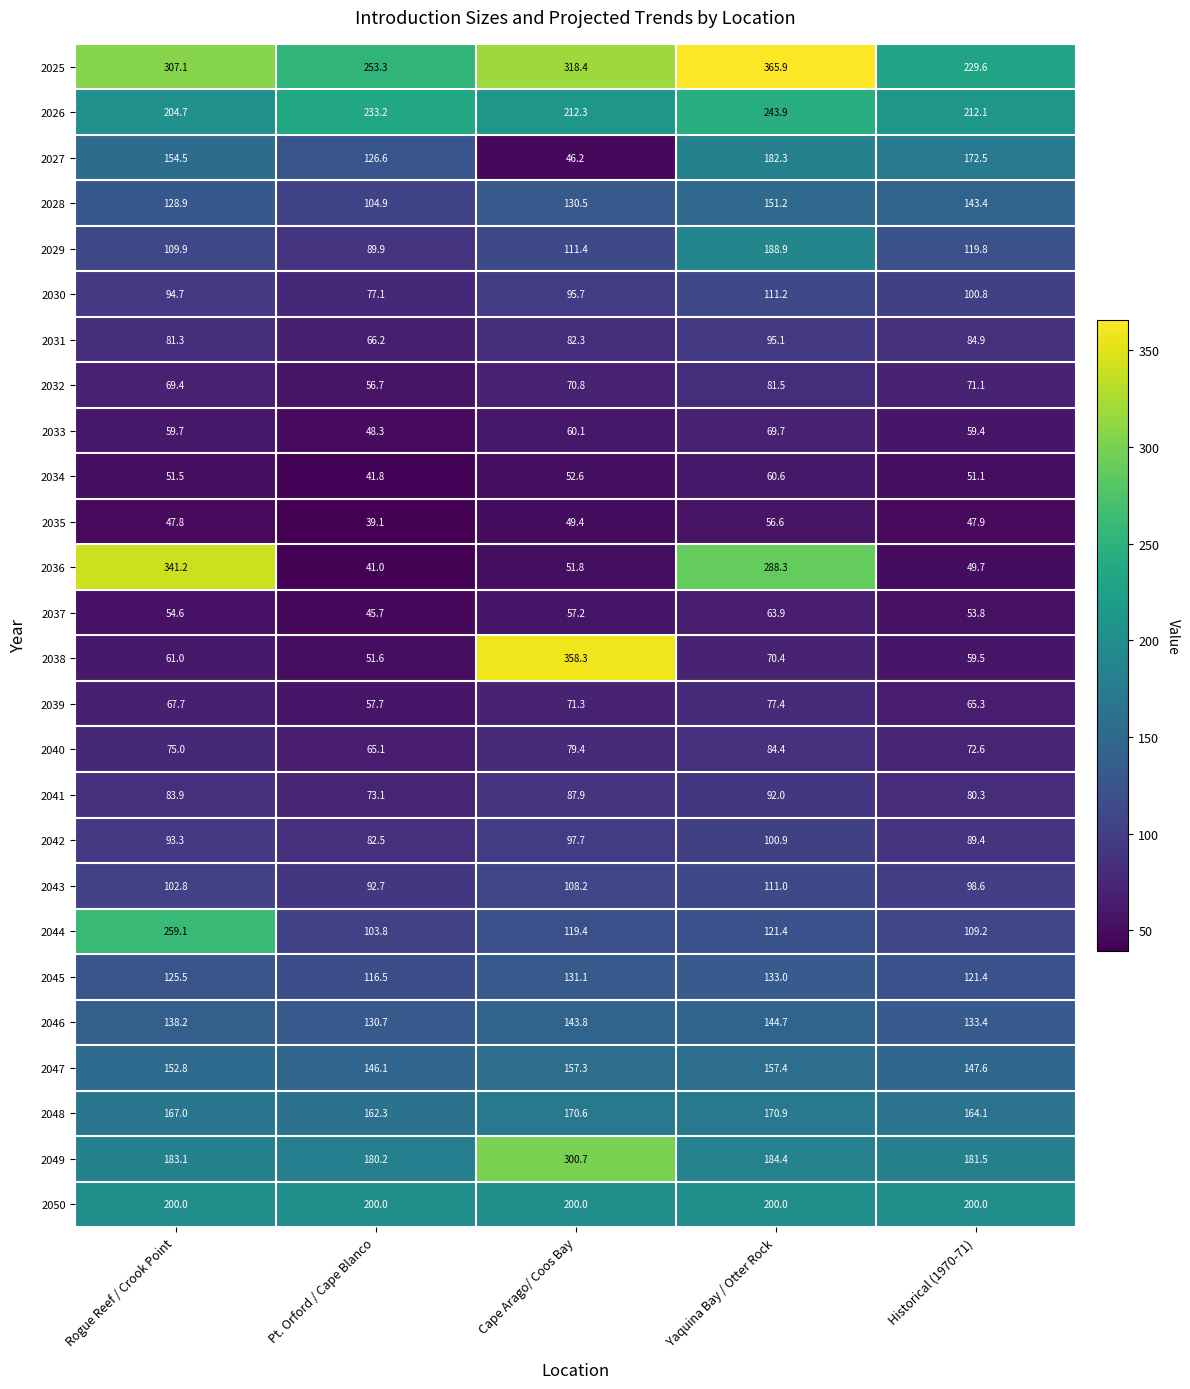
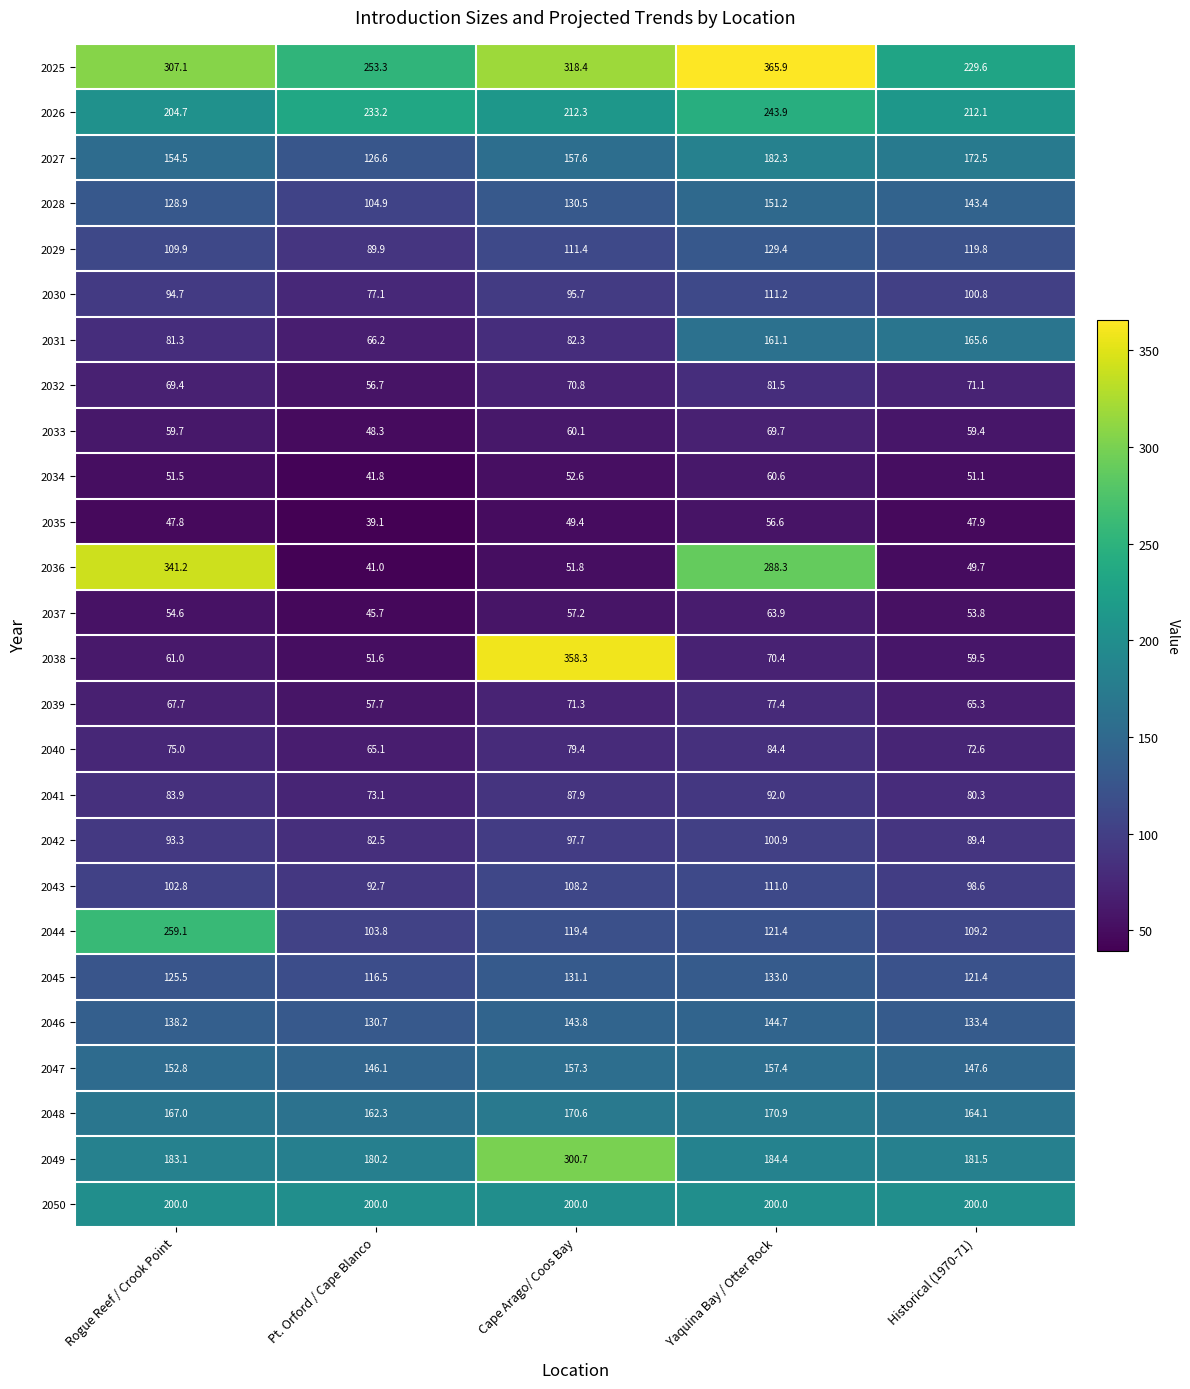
  {
    "2025": {
      "Rogue Reef / Crook Point": 307.1,
      "Pt. Orford / Cape Blanco": 253.3,
      "Cape Arago/ Coos Bay": 318.4,
      "Yaquina Bay / Otter Rock": 365.9,
      "Historical (1970-71)": 229.6
    },
    "2026": {
      "Rogue Reef / Crook Point": 204.7,
      "Pt. Orford / Cape Blanco": 233.2,
      "Cape Arago/ Coos Bay": 212.3,
      "Yaquina Bay / Otter Rock": 243.9,
      "Historical (1970-71)": 212.1
    },
    "2027": {
      "Rogue Reef / Crook Point": 154.5,
      "Pt. Orford / Cape Blanco": 126.6,
-     "Cape Arago/ Coos Bay": 46.2,
+     "Cape Arago/ Coos Bay": 157.6,
      "Yaquina Bay / Otter Rock": 182.3,
      "Historical (1970-71)": 172.5
    },
    "2028": {
      "Rogue Reef / Crook Point": 128.9,
      "Pt. Orford / Cape Blanco": 104.9,
      "Cape Arago/ Coos Bay": 130.5,
      "Yaquina Bay / Otter Rock": 151.2,
      "Historical (1970-71)": 143.4
    },
    "2029": {
      "Rogue Reef / Crook Point": 109.9,
      "Pt. Orford / Cape Blanco": 89.9,
      "Cape Arago/ Coos Bay": 111.4,
-     "Yaquina Bay / Otter Rock": 188.9,
+     "Yaquina Bay / Otter Rock": 129.4,
      "Historical (1970-71)": 119.8
    },
    "2030": {
      "Rogue Reef / Crook Point": 94.7,
      "Pt. Orford / Cape Blanco": 77.1,
      "Cape Arago/ Coos Bay": 95.7,
      "Yaquina Bay / Otter Rock": 111.2,
      "Historical (1970-71)": 100.8
    },
    "2031": {
      "Rogue Reef / Crook Point": 81.3,
      "Pt. Orford / Cape Blanco": 66.2,
      "Cape Arago/ Coos Bay": 82.3,
-     "Yaquina Bay / Otter Rock": 95.1,
-     "Historical (1970-71)": 84.9
+     "Yaquina Bay / Otter Rock": 161.1,
+     "Historical (1970-71)": 165.6
    },
    "2032": {
      "Rogue Reef / Crook Point": 69.4,
      "Pt. Orford / Cape Blanco": 56.7,
      "Cape Arago/ Coos Bay": 70.8,
      "Yaquina Bay / Otter Rock": 81.5,
      "Historical (1970-71)": 71.1
    },
    "2033": {
      "Rogue Reef / Crook Point": 59.7,
      "Pt. Orford / Cape Blanco": 48.3,
      "Cape Arago/ Coos Bay": 60.1,
      "Yaquina Bay / Otter Rock": 69.7,
      "Historical (1970-71)": 59.4
    },
    "2034": {
      "Rogue Reef / Crook Point": 51.5,
      "Pt. Orford / Cape Blanco": 41.8,
      "Cape Arago/ Coos Bay": 52.6,
      "Yaquina Bay / Otter Rock": 60.6,
      "Historical (1970-71)": 51.1
    },
    "2035": {
      "Rogue Reef / Crook Point": 47.8,
      "Pt. Orford / Cape Blanco": 39.1,
      "Cape Arago/ Coos Bay": 49.4,
      "Yaquina Bay / Otter Rock": 56.6,
      "Historical (1970-71)": 47.9
    },
    "2036": {
      "Rogue Reef / Crook Point": 341.2,
      "Pt. Orford / Cape Blanco": 41.0,
      "Cape Arago/ Coos Bay": 51.8,
      "Yaquina Bay / Otter Rock": 288.3,
      "Historical (1970-71)": 49.7
    },
    "2037": {
      "Rogue Reef / Crook Point": 54.6,
      "Pt. Orford / Cape Blanco": 45.7,
      "Cape Arago/ Coos Bay": 57.2,
      "Yaquina Bay / Otter Rock": 63.9,
      "Historical (1970-71)": 53.8
    },
    "2038": {
      "Rogue Reef / Crook Point": 61.0,
      "Pt. Orford / Cape Blanco": 51.6,
      "Cape Arago/ Coos Bay": 358.3,
      "Yaquina Bay / Otter Rock": 70.4,
      "Historical (1970-71)": 59.5
    },
    "2039": {
      "Rogue Reef / Crook Point": 67.7,
      "Pt. Orford / Cape Blanco": 57.7,
      "Cape Arago/ Coos Bay": 71.3,
      "Yaquina Bay / Otter Rock": 77.4,
      "Historical (1970-71)": 65.3
    },
    "2040": {
      "Rogue Reef / Crook Point": 75.0,
      "Pt. Orford / Cape Blanco": 65.1,
      "Cape Arago/ Coos Bay": 79.4,
      "Yaquina Bay / Otter Rock": 84.4,
      "Historical (1970-71)": 72.6
    },
    "2041": {
      "Rogue Reef / Crook Point": 83.9,
      "Pt. Orford / Cape Blanco": 73.1,
      "Cape Arago/ Coos Bay": 87.9,
      "Yaquina Bay / Otter Rock": 92.0,
      "Historical (1970-71)": 80.3
    },
    "2042": {
      "Rogue Reef / Crook Point": 93.3,
      "Pt. Orford / Cape Blanco": 82.5,
      "Cape Arago/ Coos Bay": 97.7,
      "Yaquina Bay / Otter Rock": 100.9,
      "Historical (1970-71)": 89.4
    },
    "2043": {
      "Rogue Reef / Crook Point": 102.8,
      "Pt. Orford / Cape Blanco": 92.7,
      "Cape Arago/ Coos Bay": 108.2,
      "Yaquina Bay / Otter Rock": 111.0,
      "Historical (1970-71)": 98.6
    },
    "2044": {
      "Rogue Reef / Crook Point": 259.1,
      "Pt. Orford / Cape Blanco": 103.8,
      "Cape Arago/ Coos Bay": 119.4,
      "Yaquina Bay / Otter Rock": 121.4,
      "Historical (1970-71)": 109.2
    },
    "2045": {
      "Rogue Reef / Crook Point": 125.5,
      "Pt. Orford / Cape Blanco": 116.5,
      "Cape Arago/ Coos Bay": 131.1,
      "Yaquina Bay / Otter Rock": 133.0,
      "Historical (1970-71)": 121.4
    },
    "2046": {
      "Rogue Reef / Crook Point": 138.2,
      "Pt. Orford / Cape Blanco": 130.7,
      "Cape Arago/ Coos Bay": 143.8,
      "Yaquina Bay / Otter Rock": 144.7,
      "Historical (1970-71)": 133.4
    },
    "2047": {
      "Rogue Reef / Crook Point": 152.8,
      "Pt. Orford / Cape Blanco": 146.1,
      "Cape Arago/ Coos Bay": 157.3,
      "Yaquina Bay / Otter Rock": 157.4,
      "Historical (1970-71)": 147.6
    },
    "2048": {
      "Rogue Reef / Crook Point": 167.0,
      "Pt. Orford / Cape Blanco": 162.3,
      "Cape Arago/ Coos Bay": 170.6,
      "Yaquina Bay / Otter Rock": 170.9,
      "Historical (1970-71)": 164.1
    },
    "2049": {
      "Rogue Reef / Crook Point": 183.1,
      "Pt. Orford / Cape Blanco": 180.2,
      "Cape Arago/ Coos Bay": 300.7,
      "Yaquina Bay / Otter Rock": 184.4,
      "Historical (1970-71)": 181.5
    },
    "2050": {
      "Rogue Reef / Crook Point": 200.0,
      "Pt. Orford / Cape Blanco": 200.0,
      "Cape Arago/ Coos Bay": 200.0,
      "Yaquina Bay / Otter Rock": 200.0,
      "Historical (1970-71)": 200.0
    }
  }
